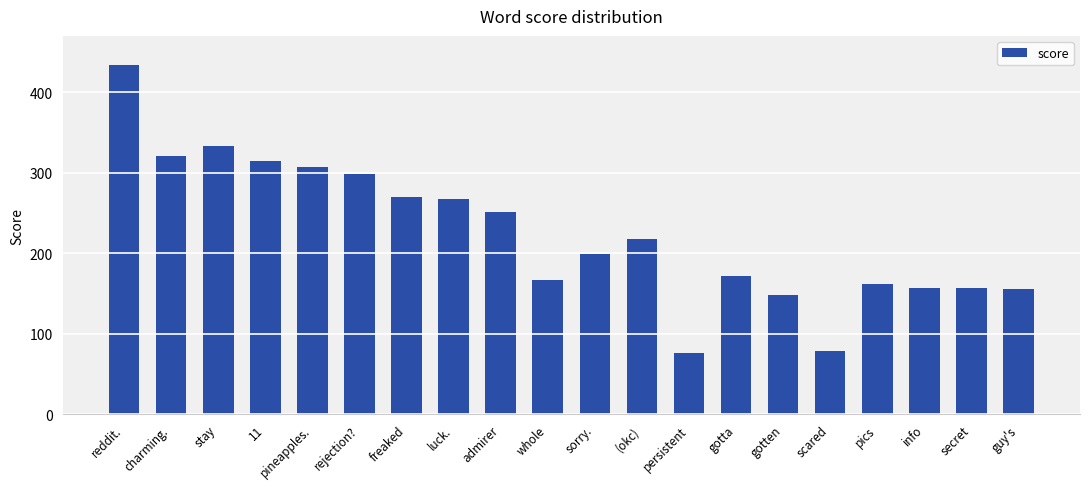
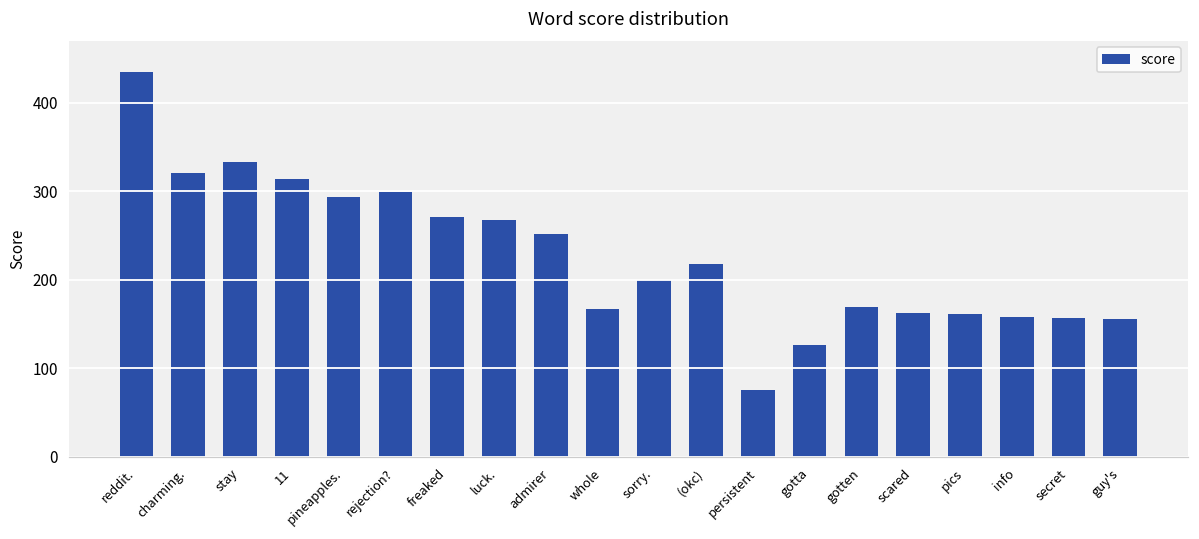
  {
    "reddit.": 430,
    "charming.": 320,
    "stay": 330,
    "11": 310,
-   "pineapples.": 310,
+   "pineapples.": 290,
    "rejection?": 300,
    "freaked": 270,
    "luck.": 270,
    "admirer": 250,
    "whole": 170,
    "sorry.": 200,
    "(okc)": 220,
    "persistent": 80,
-   "gotta": 170,
-   "gotten": 150,
-   "scared": 80,
+   "gotta": 130,
+   "gotten": 170,
+   "scared": 160,
    "pics": 160,
    "info": 160,
    "secret": 160,
    "guy's": 160
  }
